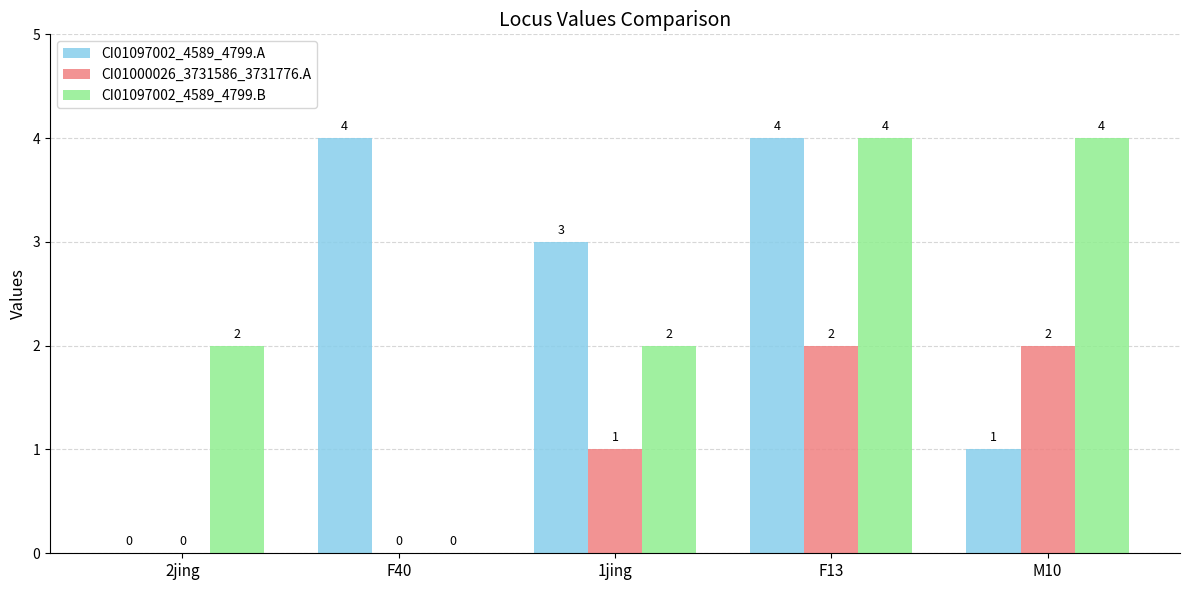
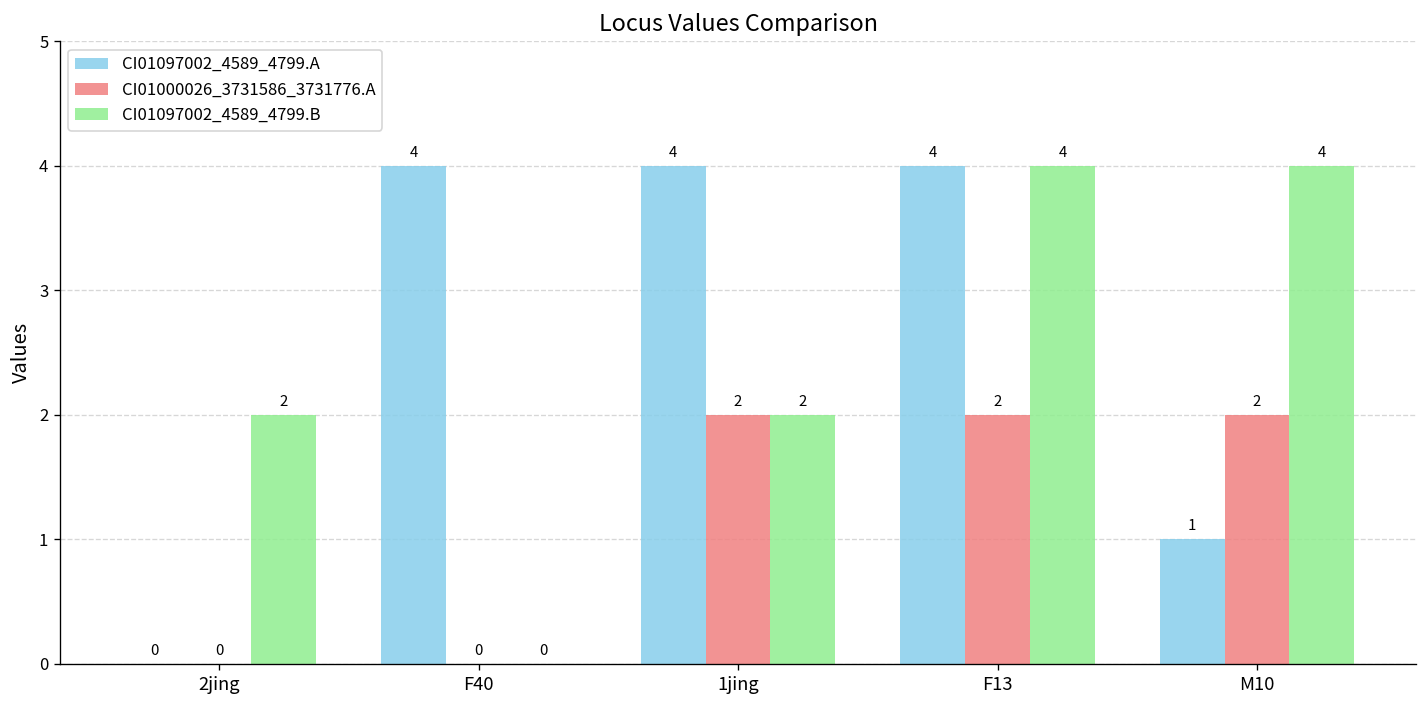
  {
    "CI01097002_4589_4799.A": {
      "2jing": 0,
      "F40": 4,
-     "1jing": 3,
+     "1jing": 4,
      "F13": 4,
      "M10": 1
    },
    "CI01000026_3731586_3731776.A": {
      "2jing": 0,
      "F40": 0,
-     "1jing": 1,
+     "1jing": 2,
      "F13": 2,
      "M10": 2
    },
    "CI01097002_4589_4799.B": {
      "2jing": 2,
      "F40": 0,
      "1jing": 2,
      "F13": 4,
      "M10": 4
    }
  }
